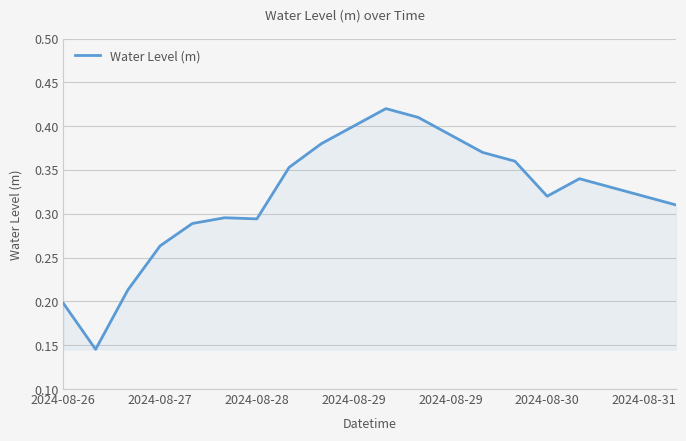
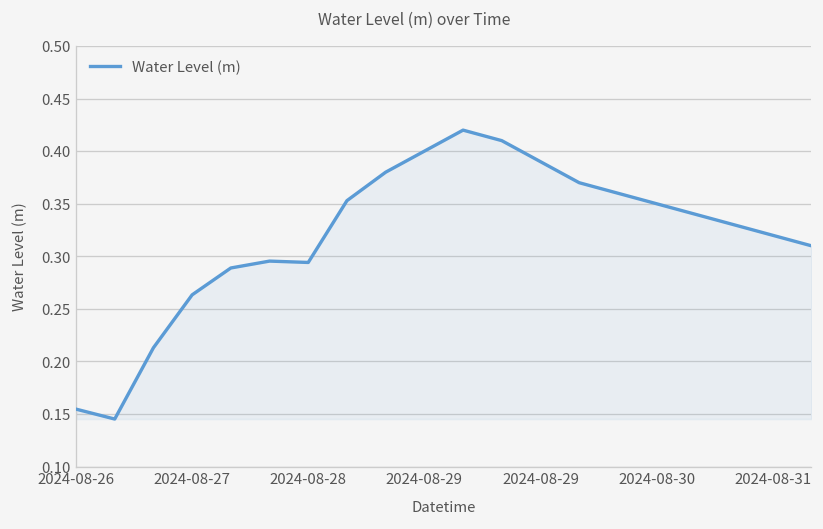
  {
-   "2024-08-26": 0.20,
+   "2024-08-26": 0.15,
    "2024-08-27": 0.26,
    "2024-08-28": 0.29,
-   "2024-08-30": 0.32,
+   "2024-08-30": 0.35,
    "2024-08-31": 0.32
  }
